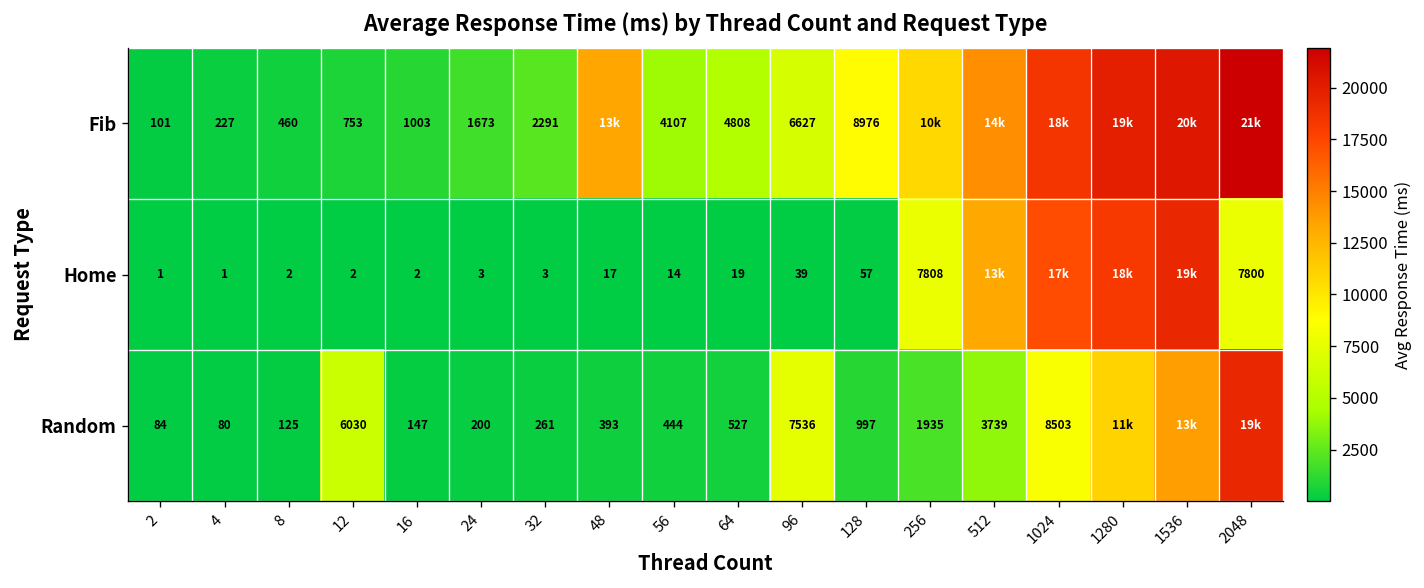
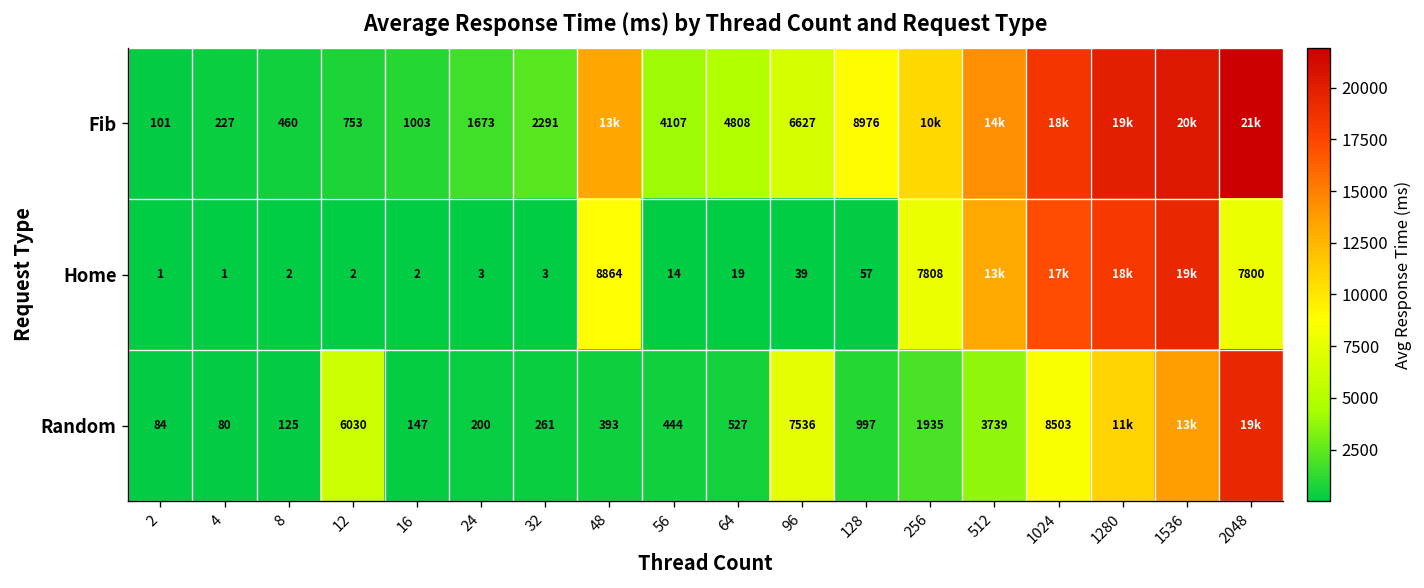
  {
    "Fib": {
      "2": "101",
      "4": "227",
      "8": "460",
      "12": "753",
      "16": "1003",
      "24": "1673",
      "32": "2291",
      "48": "13k",
      "56": "4107",
      "64": "4808",
      "96": "6627",
      "128": "8976",
      "256": "10k",
      "512": "14k",
      "1024": "18k",
      "1280": "19k",
      "1536": "20k",
      "2048": "21k"
    },
    "Home": {
      "2": "1",
      "4": "1",
      "8": "2",
      "12": "2",
      "16": "2",
      "24": "3",
      "32": "3",
-     "48": "17",
+     "48": "8864",
      "56": "14",
      "64": "19",
      "96": "39",
      "128": "57",
      "256": "7808",
      "512": "13k",
      "1024": "17k",
      "1280": "18k",
      "1536": "19k",
      "2048": "7800"
    },
    "Random": {
      "2": "84",
      "4": "80",
      "8": "125",
      "12": "6030",
      "16": "147",
      "24": "200",
      "32": "261",
      "48": "393",
      "56": "444",
      "64": "527",
      "96": "7536",
      "128": "997",
      "256": "1935",
      "512": "3739",
      "1024": "8503",
      "1280": "11k",
      "1536": "13k",
      "2048": "19k"
    }
  }
